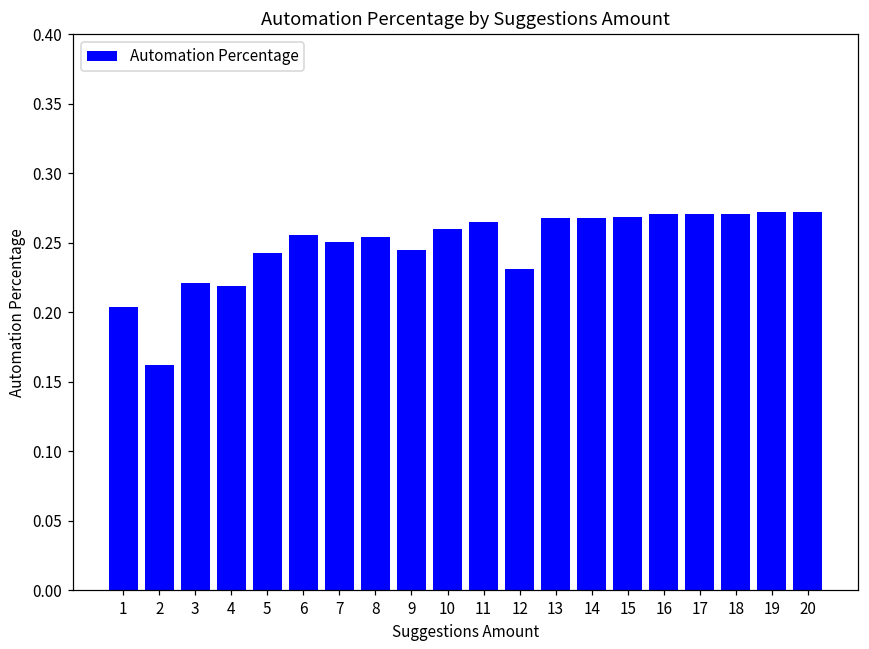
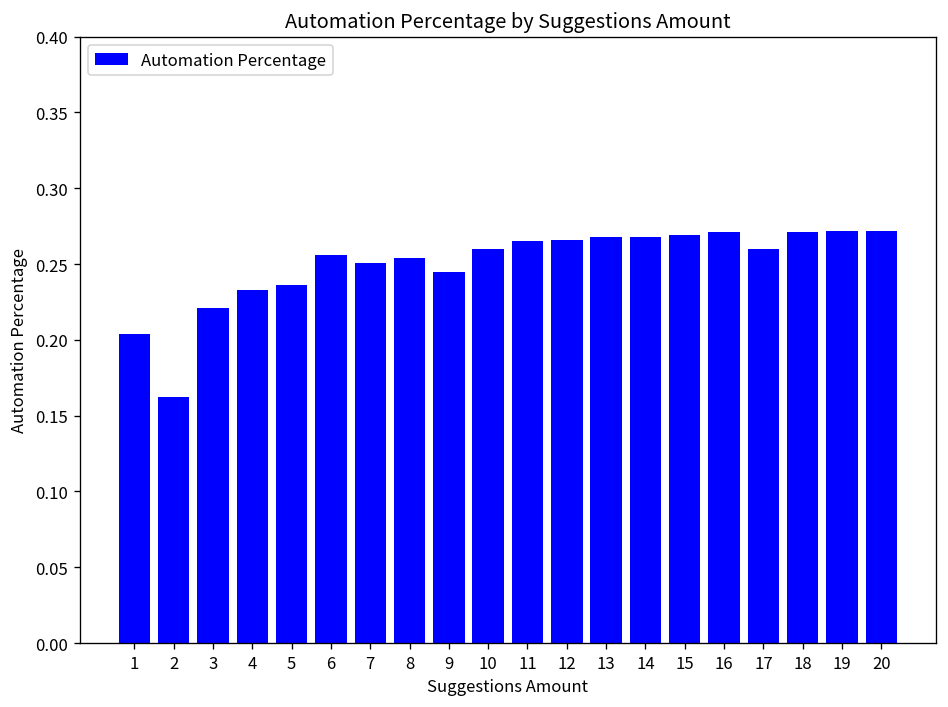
  {
    "1": 0.204,
    "2": 0.162,
    "3": 0.221,
-   "4": 0.219,
-   "5": 0.243,
+   "4": 0.233,
+   "5": 0.236,
    "6": 0.256,
    "7": 0.251,
    "8": 0.254,
    "9": 0.245,
    "10": 0.260,
    "11": 0.265,
-   "12": 0.231,
+   "12": 0.266,
    "13": 0.268,
    "14": 0.268,
    "15": 0.269,
    "16": 0.271,
-   "17": 0.271,
+   "17": 0.260,
    "18": 0.271,
    "19": 0.272,
    "20": 0.272
  }
